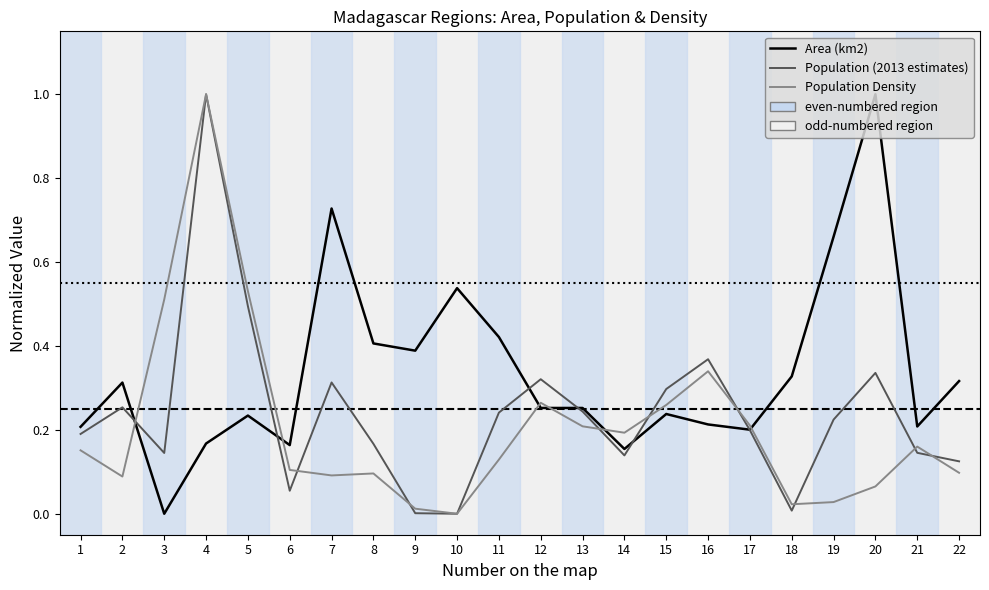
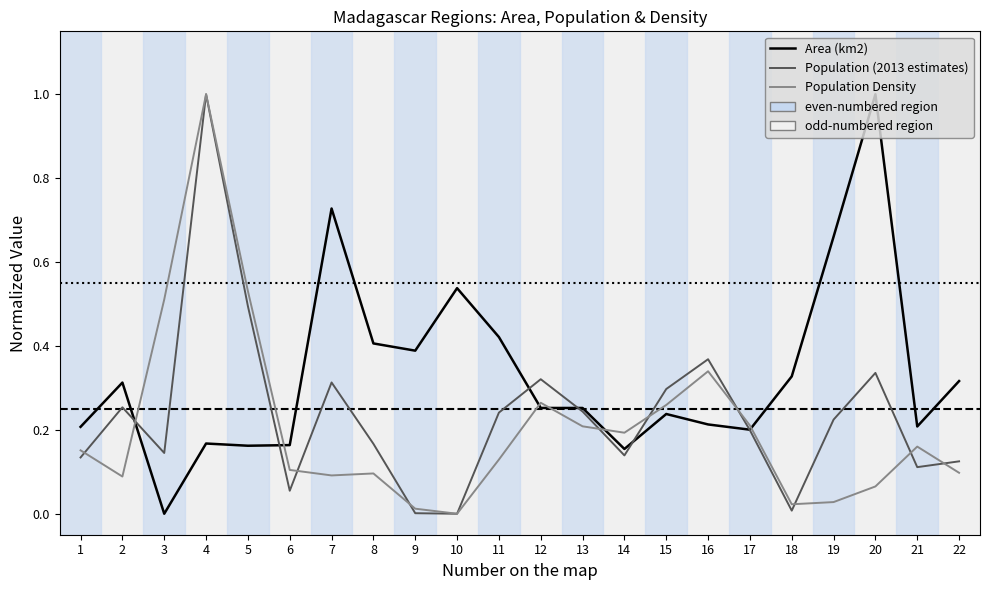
  {
    "Area (km2)": {
      "1": 0.21,
      "2": 0.31,
      "3": 0.00,
      "4": 0.17,
-     "5": 0.23,
+     "5": 0.16,
      "6": 0.16,
      "7": 0.73,
      "8": 0.41,
      "9": 0.39,
      "10": 0.54,
      "11": 0.42,
      "12": 0.25,
      "13": 0.25,
      "14": 0.15,
      "15": 0.24,
      "16": 0.21,
      "18": 0.33,
      "19": 0.66,
      "21": 0.21,
      "22": 0.32
    },
    "Population (2013 estimates)": {
-     "1": 0.19,
+     "1": 0.13,
      "2": 0.25,
      "3": 0.14,
      "5": 0.49,
      "6": 0.05,
      "7": 0.31,
      "8": 0.17,
      "9": 0.00,
      "11": 0.24,
      "12": 0.32,
      "13": 0.24,
      "14": 0.14,
      "15": 0.30,
      "16": 0.37,
      "18": 0.01,
      "19": 0.22,
      "20": 0.34,
-     "21": 0.15,
+     "21": 0.11,
      "22": 0.12
    },
    "Population Density": {
      "1": 0.15,
      "2": 0.09,
      "3": 0.51,
      "5": 0.53,
      "6": 0.10,
      "7": 0.09,
      "8": 0.10,
      "9": 0.01,
      "11": 0.13,
      "12": 0.26,
      "13": 0.21,
      "14": 0.19,
      "15": 0.26,
      "16": 0.34,
      "17": 0.21,
      "18": 0.02,
      "19": 0.03,
      "20": 0.07,
      "21": 0.16,
      "22": 0.10
    }
  }
